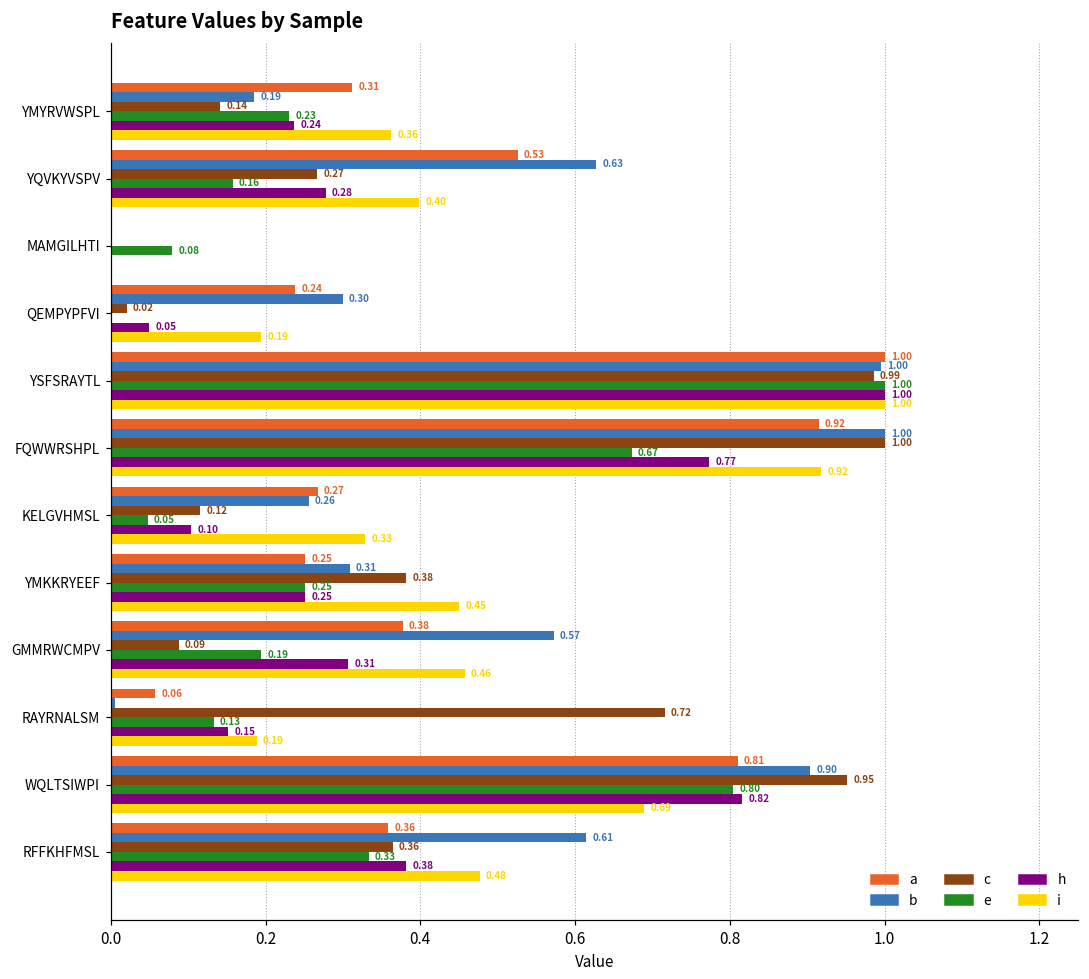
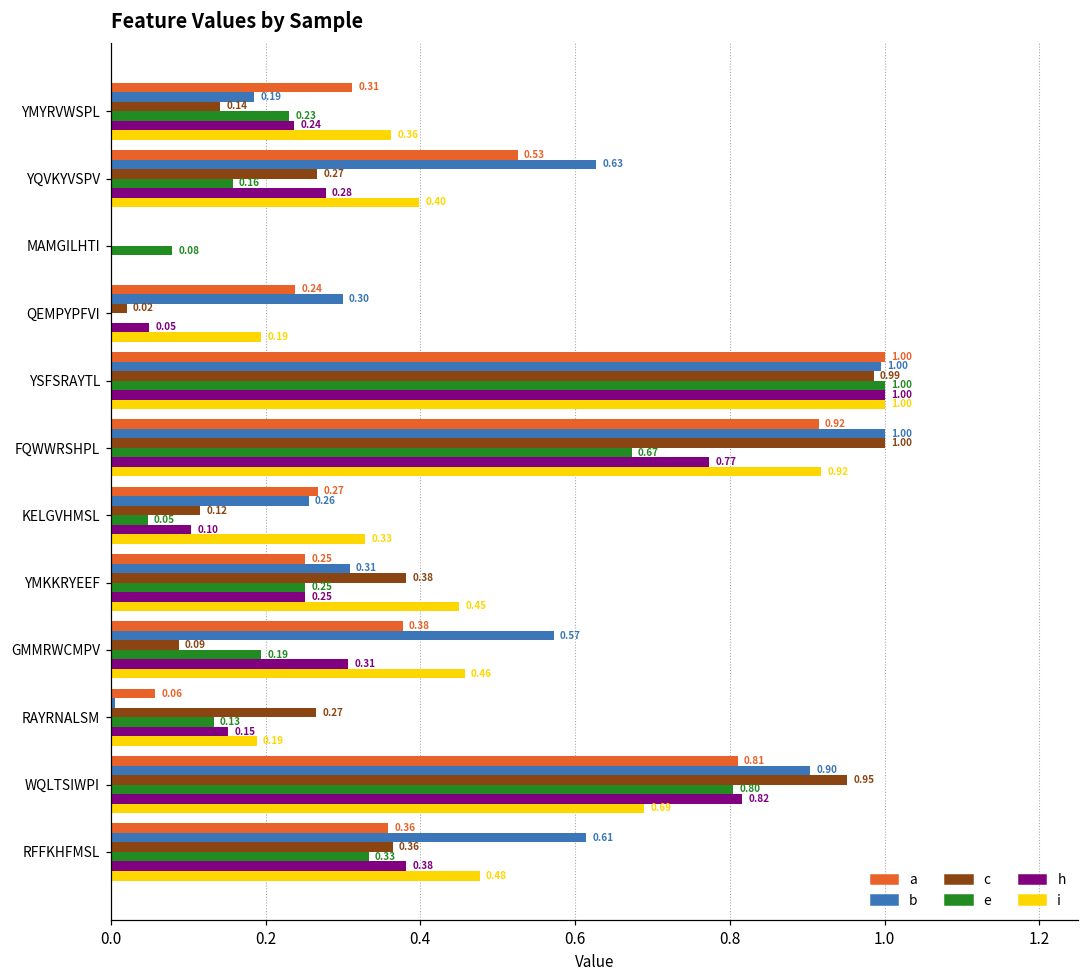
  {
    "a": {
      "YMYRVWSPL": 0.31,
      "YQVKYVSPV": 0.53,
      "QEMPYPFVI": 0.24,
      "YSFSRAYTL": 1.00,
      "FQWWRSHPL": 0.92,
      "KELGVHMSL": 0.27,
      "YMKKRYEEF": 0.25,
      "GMMRWCMPV": 0.38,
      "RAYRNALSM": 0.06,
      "WQLTSIWPI": 0.81,
      "RFFKHFMSL": 0.36
    },
    "b": {
      "YMYRVWSPL": 0.19,
      "YQVKYVSPV": 0.63,
      "QEMPYPFVI": 0.30,
      "FQWWRSHPL": 1.00,
      "KELGVHMSL": 0.26,
      "YMKKRYEEF": 0.31,
      "GMMRWCMPV": 0.57,
      "WQLTSIWPI": 0.90,
      "RFFKHFMSL": 0.61
    },
    "c": {
      "YMYRVWSPL": 0.14,
      "YQVKYVSPV": 0.27,
      "QEMPYPFVI": 0.02,
      "YSFSRAYTL": 0.99,
      "FQWWRSHPL": 1.00,
      "KELGVHMSL": 0.12,
      "YMKKRYEEF": 0.38,
      "GMMRWCMPV": 0.09,
-     "RAYRNALSM": 0.72,
+     "RAYRNALSM": 0.27,
      "WQLTSIWPI": 0.95,
      "RFFKHFMSL": 0.36
    },
    "e": {
      "YMYRVWSPL": 0.23,
      "YQVKYVSPV": 0.16,
      "MAMGILHTI": 0.08,
      "YSFSRAYTL": 1.00,
      "FQWWRSHPL": 0.67,
      "KELGVHMSL": 0.05,
      "YMKKRYEEF": 0.25,
      "GMMRWCMPV": 0.19,
      "RAYRNALSM": 0.13,
      "WQLTSIWPI": 0.80,
      "RFFKHFMSL": 0.33
    },
    "h": {
      "YMYRVWSPL": 0.24,
      "YQVKYVSPV": 0.28,
      "QEMPYPFVI": 0.05,
      "YSFSRAYTL": 1.00,
      "FQWWRSHPL": 0.77,
      "KELGVHMSL": 0.10,
      "YMKKRYEEF": 0.25,
      "GMMRWCMPV": 0.31,
      "RAYRNALSM": 0.15,
      "WQLTSIWPI": 0.82,
      "RFFKHFMSL": 0.38
    },
    "i": {
      "YMYRVWSPL": 0.36,
      "YQVKYVSPV": 0.40,
      "QEMPYPFVI": 0.19,
      "YSFSRAYTL": 1.00,
      "FQWWRSHPL": 0.92,
      "KELGVHMSL": 0.33,
      "YMKKRYEEF": 0.45,
      "GMMRWCMPV": 0.46,
      "RAYRNALSM": 0.19,
      "WQLTSIWPI": 0.69,
      "RFFKHFMSL": 0.48
    }
  }
